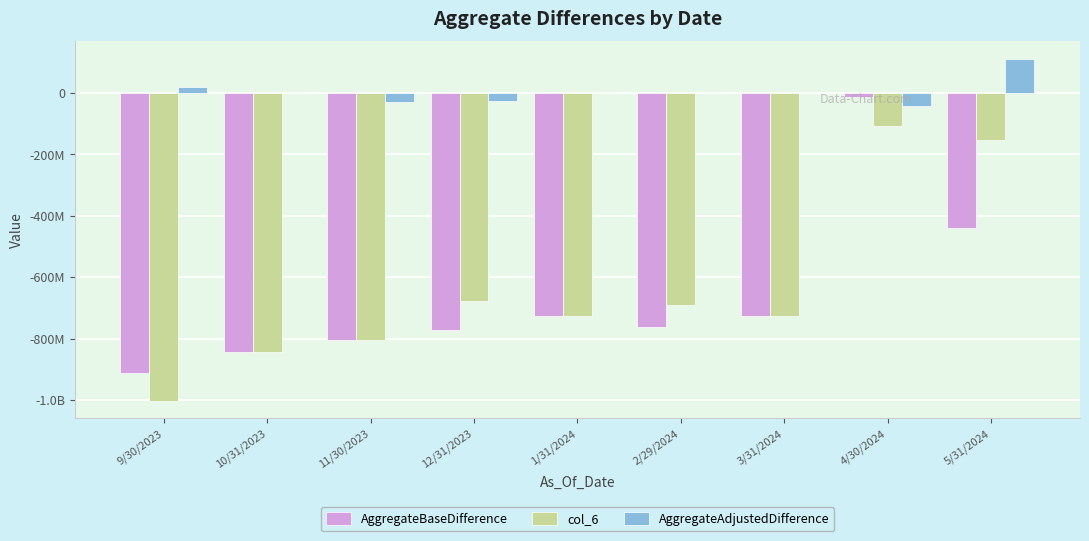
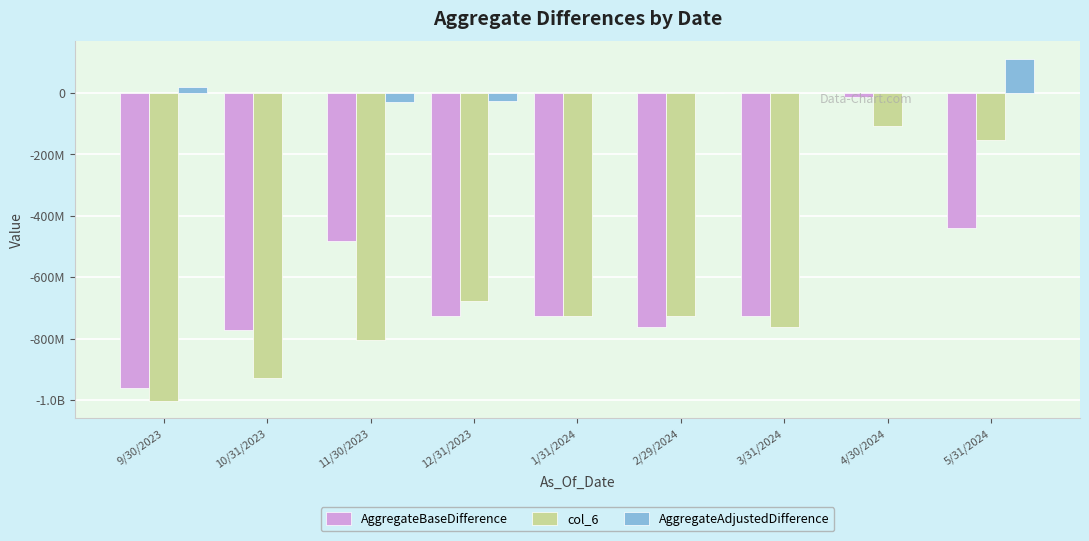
  {
    "AggregateBaseDifference": {
-     "9/30/2023": -910000000,
-     "10/31/2023": -840000000,
-     "11/30/2023": -800000000,
-     "12/31/2023": -770000000,
+     "9/30/2023": -960000000,
+     "10/31/2023": -770000000,
+     "11/30/2023": -480000000,
+     "12/31/2023": -730000000,
      "1/31/2024": -730000000,
      "2/29/2024": -760000000,
      "3/31/2024": -730000000,
      "4/30/2024": -10000000,
      "5/31/2024": -440000000
    },
    "col_6": {
      "9/30/2023": -1000000000,
-     "10/31/2023": -840000000,
+     "10/31/2023": -930000000,
      "11/30/2023": -800000000,
      "12/31/2023": -680000000,
      "1/31/2024": -730000000,
-     "2/29/2024": -690000000,
-     "3/31/2024": -730000000,
+     "2/29/2024": -730000000,
+     "3/31/2024": -760000000,
      "4/30/2024": -110000000,
      "5/31/2024": -160000000
    },
    "AggregateAdjustedDifference": {
      "9/30/2023": 20000000,
      "11/30/2023": -30000000,
      "12/31/2023": -30000000,
-     "4/30/2024": -40000000,
+     "4/30/2024": 0,
      "5/31/2024": 110000000
    }
  }
